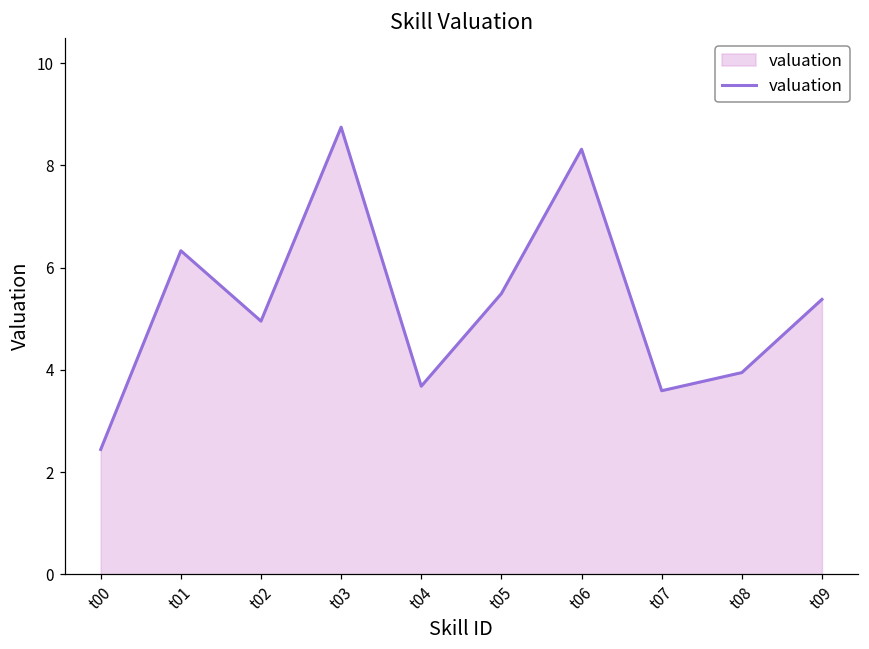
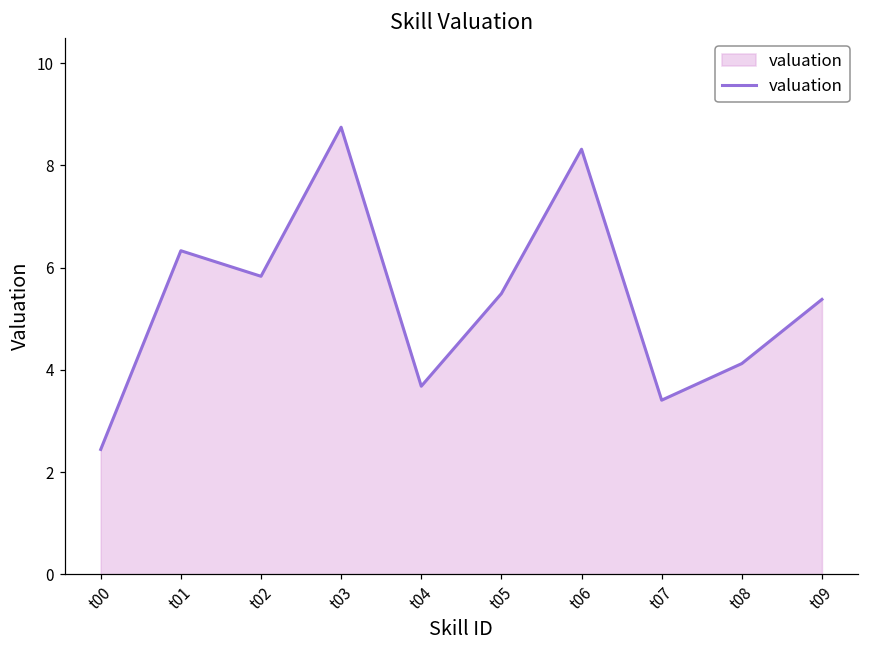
  {
    "t00": 2.4,
    "t01": 6.3,
-   "t02": 5.0,
+   "t02": 5.8,
    "t03": 8.7,
    "t04": 3.7,
    "t05": 5.5,
    "t06": 8.3,
-   "t07": 3.6,
-   "t08": 3.9,
+   "t07": 3.4,
+   "t08": 4.1,
    "t09": 5.4
  }
